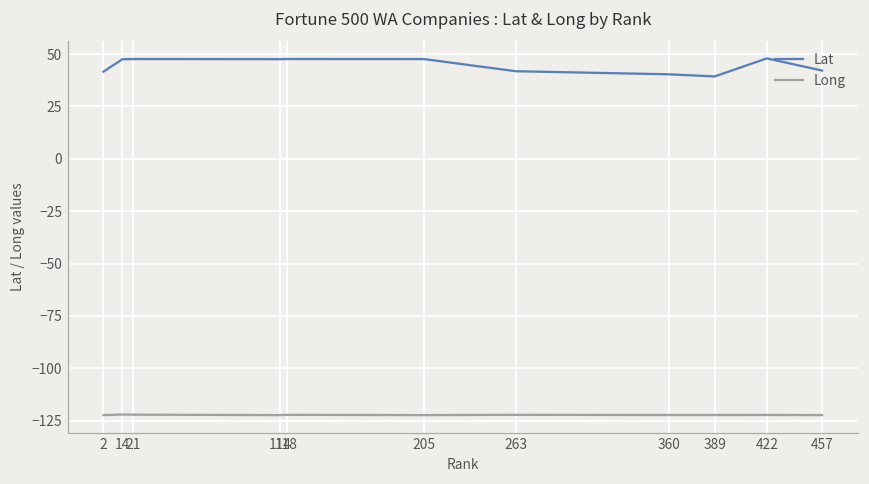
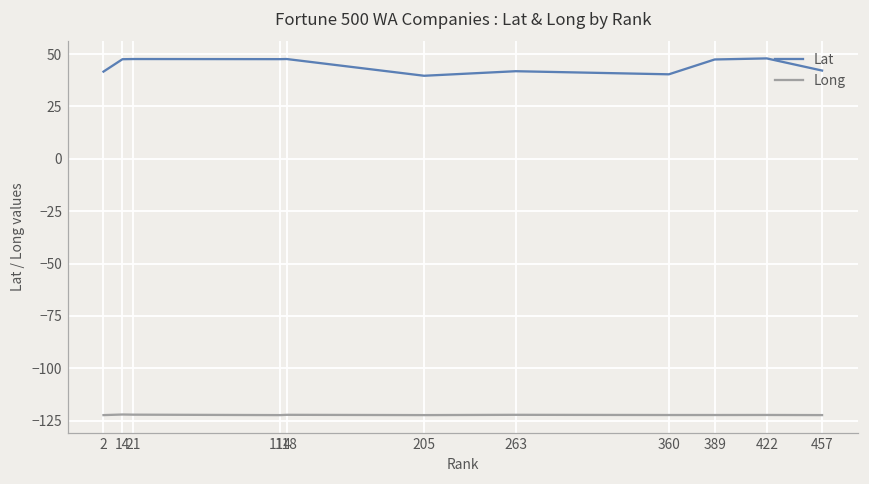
  {
    "Lat": {
      "2": 42,
-     "205": 48,
+     "205": 40,
      "263": 42,
      "360": 40,
-     "389": 39,
+     "389": 47,
      "422": 48,
      "457": 42
    },
    "Long": {
      "2": -122,
      "205": -122,
      "263": -122,
      "360": -122,
      "389": -122,
      "422": -122,
      "457": -122
    }
  }
